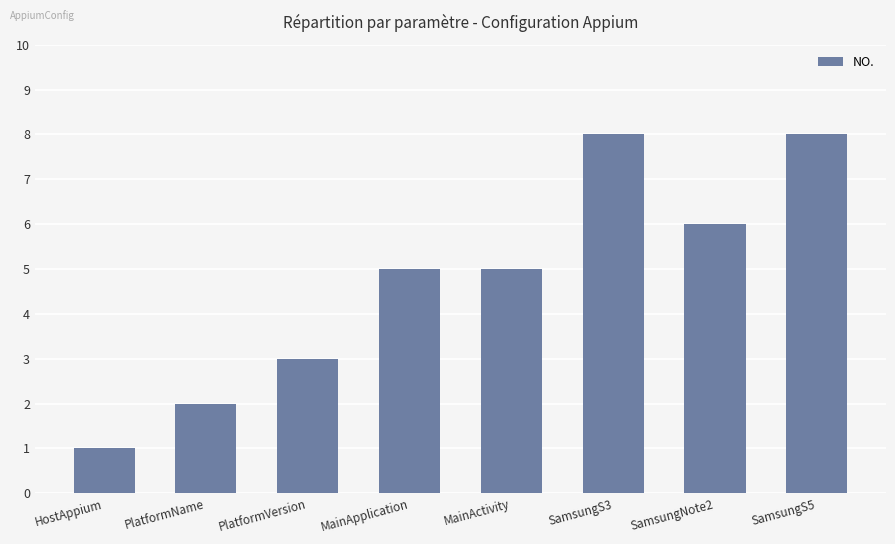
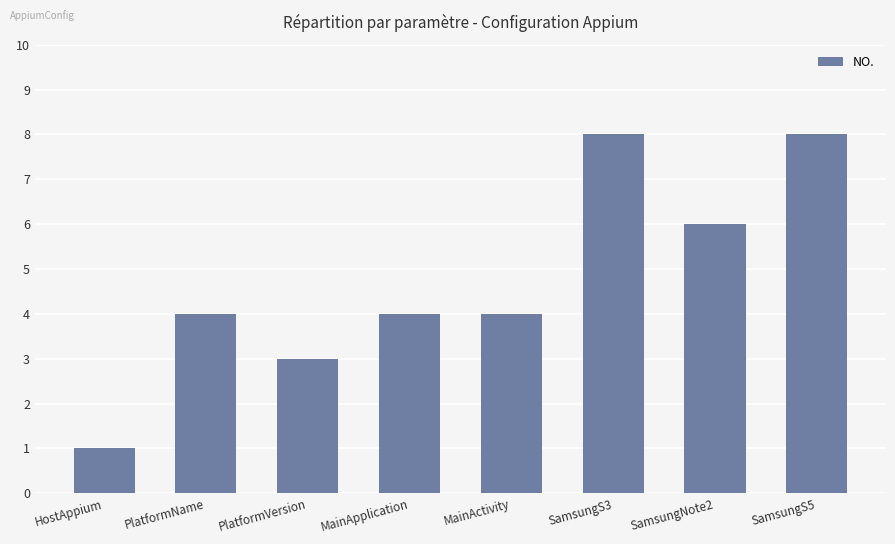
  {
    "HostAppium": 1,
-   "PlatformName": 2,
+   "PlatformName": 4,
    "PlatformVersion": 3,
-   "MainApplication": 5,
-   "MainActivity": 5,
+   "MainApplication": 4,
+   "MainActivity": 4,
    "SamsungS3": 8,
    "SamsungNote2": 6,
    "SamsungS5": 8
  }
